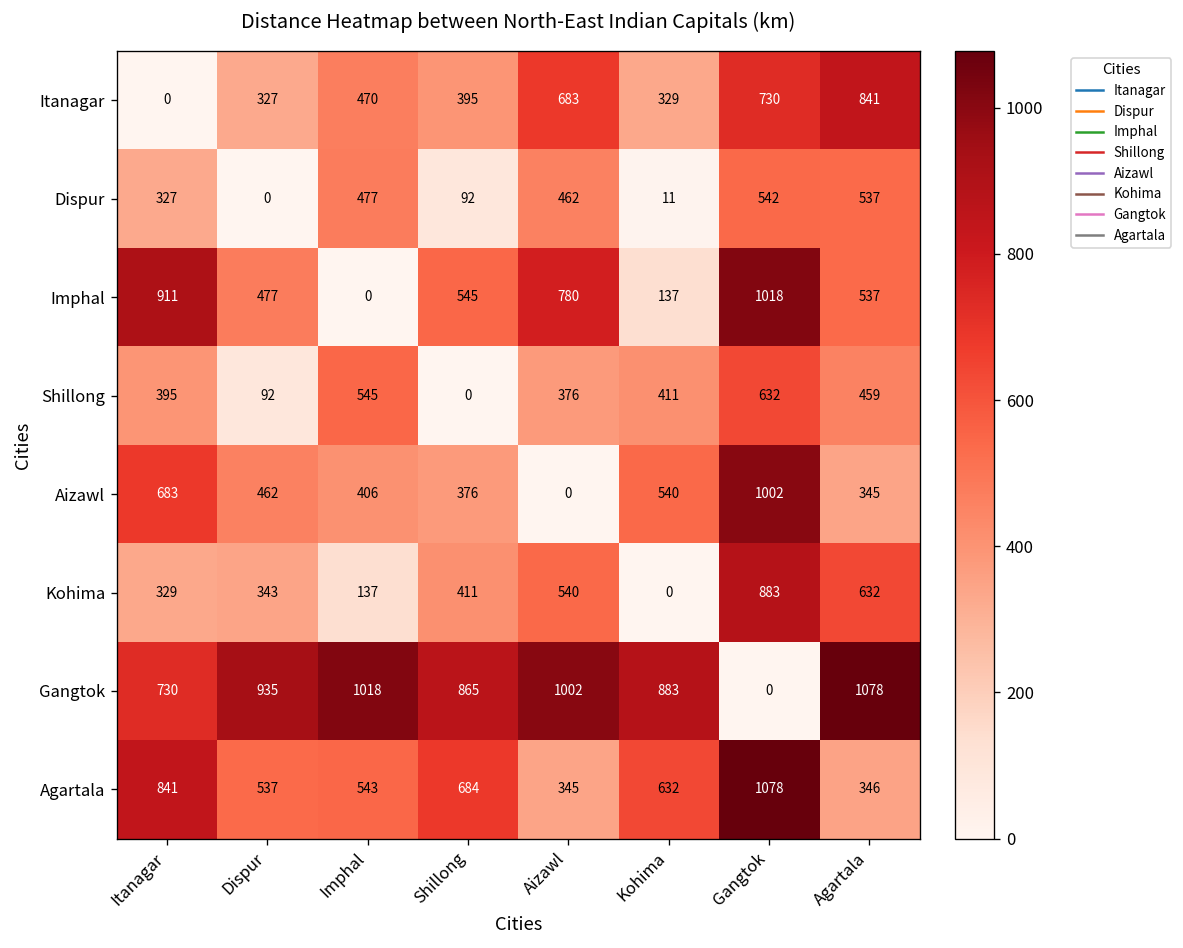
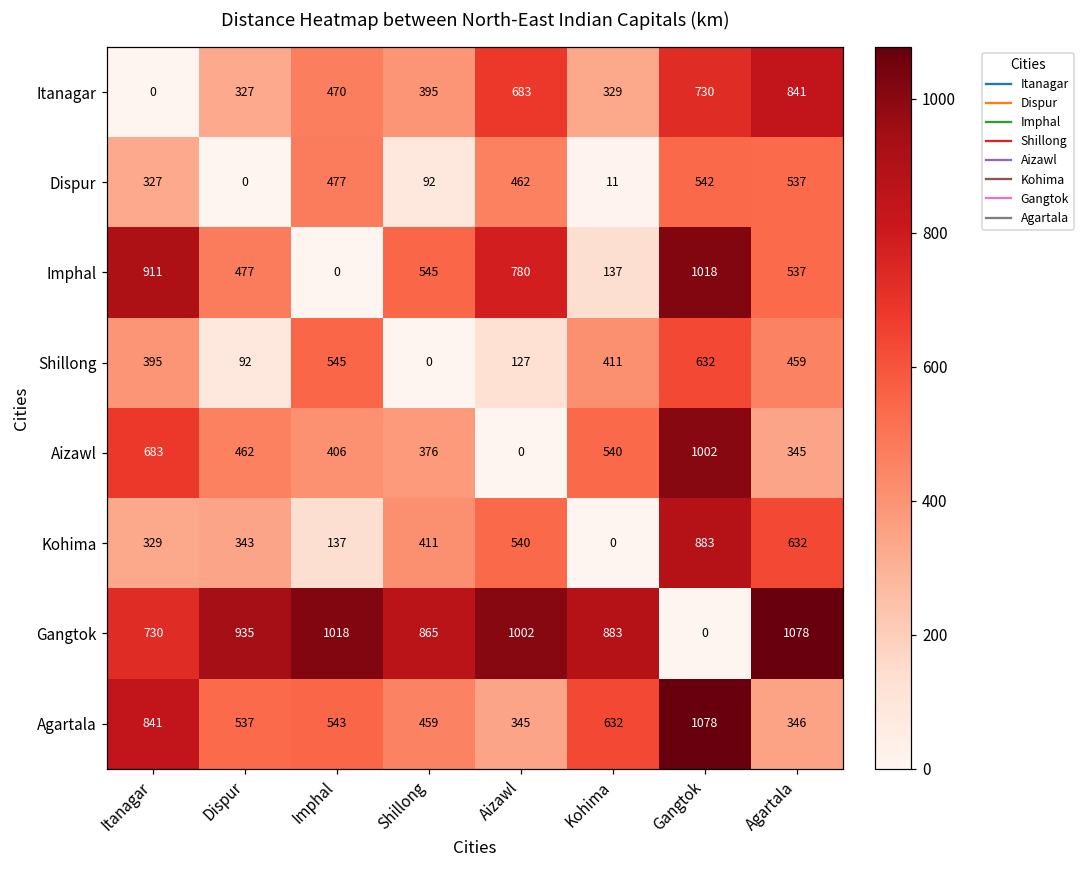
  {
    "Itanagar": {
      "Itanagar": 0,
      "Dispur": 327,
      "Imphal": 470,
      "Shillong": 395,
      "Aizawl": 683,
      "Kohima": 329,
      "Gangtok": 730,
      "Agartala": 841
    },
    "Dispur": {
      "Itanagar": 327,
      "Dispur": 0,
      "Imphal": 477,
      "Shillong": 92,
      "Aizawl": 462,
      "Kohima": 11,
      "Gangtok": 542,
      "Agartala": 537
    },
    "Imphal": {
      "Itanagar": 911,
      "Dispur": 477,
      "Imphal": 0,
      "Shillong": 545,
      "Aizawl": 780,
      "Kohima": 137,
      "Gangtok": 1018,
      "Agartala": 537
    },
    "Shillong": {
      "Itanagar": 395,
      "Dispur": 92,
      "Imphal": 545,
      "Shillong": 0,
-     "Aizawl": 376,
+     "Aizawl": 127,
      "Kohima": 411,
      "Gangtok": 632,
      "Agartala": 459
    },
    "Aizawl": {
      "Itanagar": 683,
      "Dispur": 462,
      "Imphal": 406,
      "Shillong": 376,
      "Aizawl": 0,
      "Kohima": 540,
      "Gangtok": 1002,
      "Agartala": 345
    },
    "Kohima": {
      "Itanagar": 329,
      "Dispur": 343,
      "Imphal": 137,
      "Shillong": 411,
      "Aizawl": 540,
      "Kohima": 0,
      "Gangtok": 883,
      "Agartala": 632
    },
    "Gangtok": {
      "Itanagar": 730,
      "Dispur": 935,
      "Imphal": 1018,
      "Shillong": 865,
      "Aizawl": 1002,
      "Kohima": 883,
      "Gangtok": 0,
      "Agartala": 1078
    },
    "Agartala": {
      "Itanagar": 841,
      "Dispur": 537,
      "Imphal": 543,
-     "Shillong": 684,
+     "Shillong": 459,
      "Aizawl": 345,
      "Kohima": 632,
      "Gangtok": 1078,
      "Agartala": 346
    }
  }
